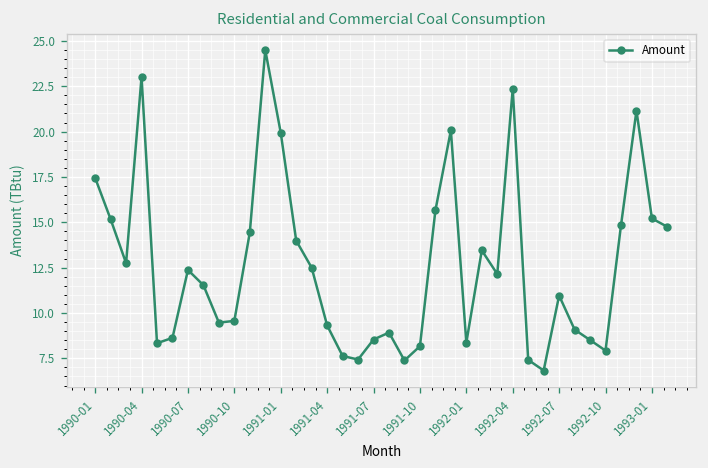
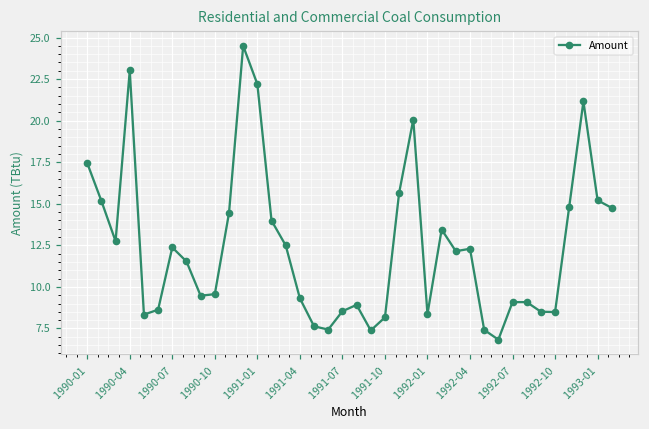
  {
    "1990-01": 17.4,
    "1990-04": 23.0,
    "1990-07": 12.4,
    "1990-10": 9.6,
-   "1991-01": 19.9,
+   "1991-01": 22.2,
    "1991-04": 9.3,
    "1991-07": 8.5,
    "1991-10": 8.2,
    "1992-01": 8.4,
-   "1992-04": 22.4,
-   "1992-07": 11.0,
-   "1992-10": 7.9,
+   "1992-04": 12.3,
+   "1992-07": 9.1,
+   "1992-10": 8.5,
    "1993-01": 15.2
  }
